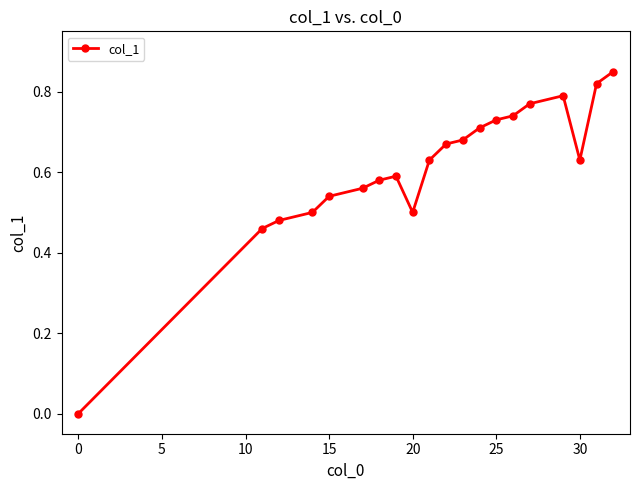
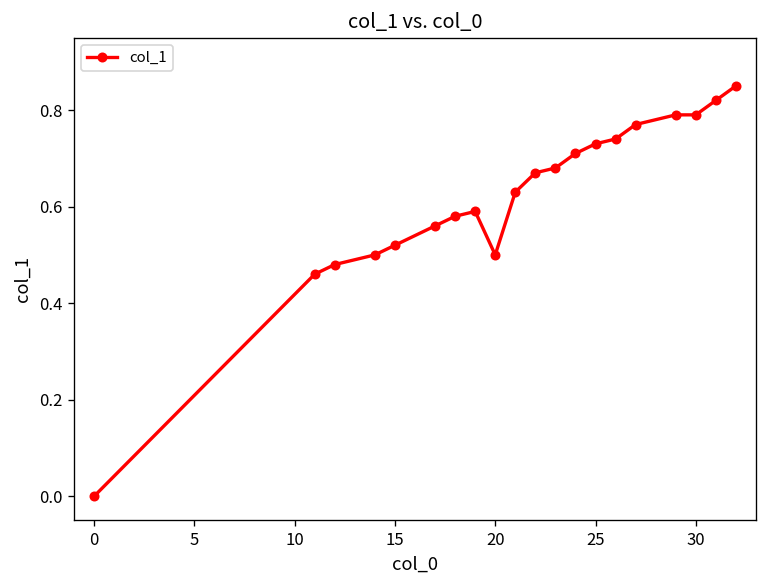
  {
    "0": 0.00,
-   "15": 0.54,
+   "15": 0.52,
    "20": 0.50,
    "25": 0.73,
-   "30": 0.63
+   "30": 0.79
  }
